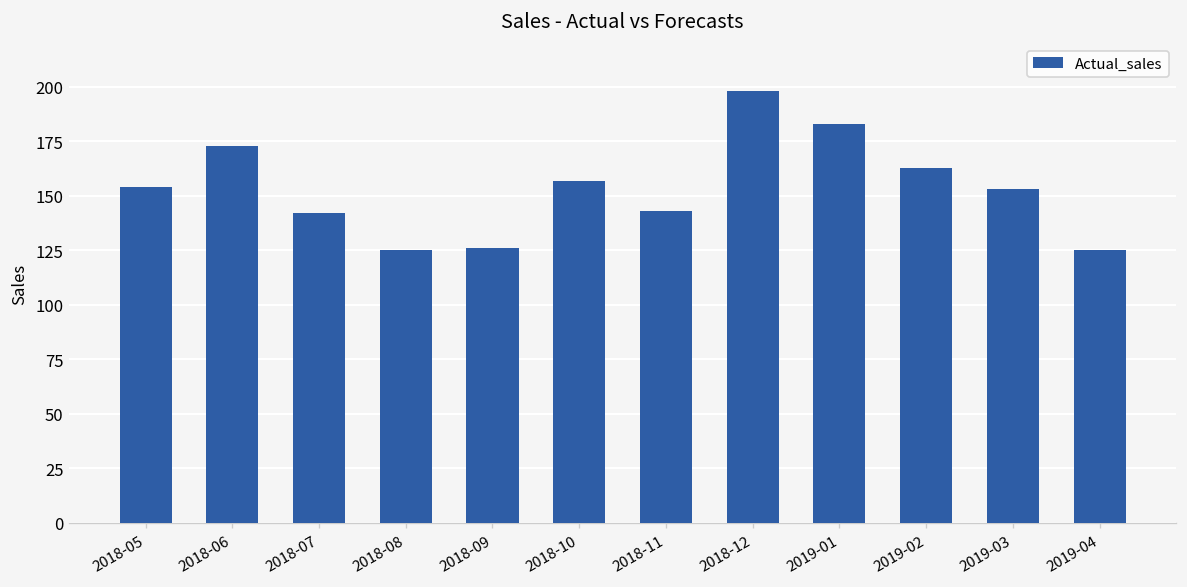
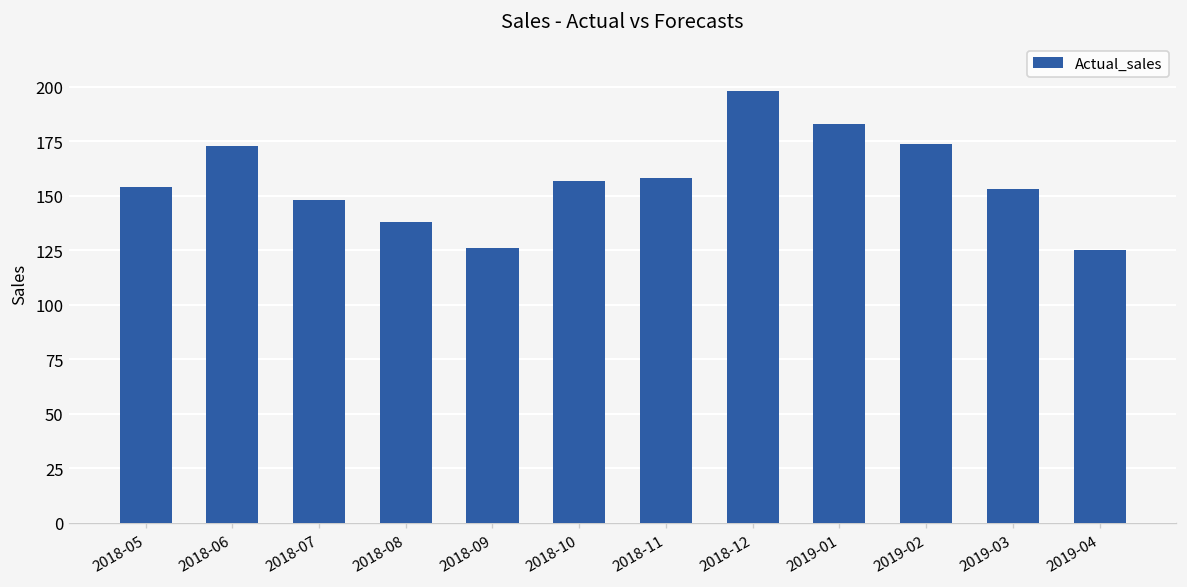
  {
    "2018-05": 154,
    "2018-06": 173,
-   "2018-07": 142,
-   "2018-08": 125,
+   "2018-07": 148,
+   "2018-08": 138,
    "2018-09": 126,
    "2018-10": 157,
-   "2018-11": 143,
+   "2018-11": 158,
    "2018-12": 198,
    "2019-01": 183,
-   "2019-02": 163,
+   "2019-02": 174,
    "2019-03": 153,
    "2019-04": 125
  }
